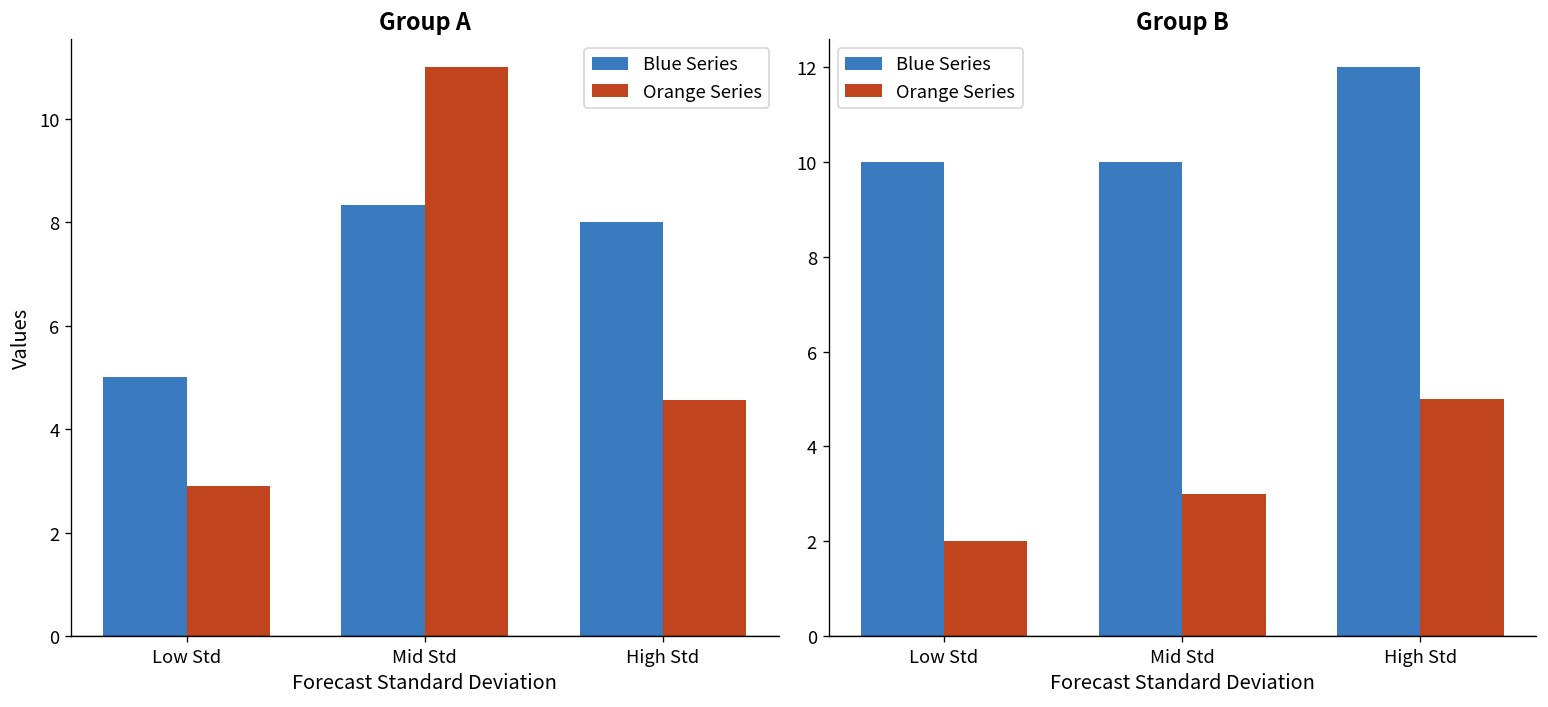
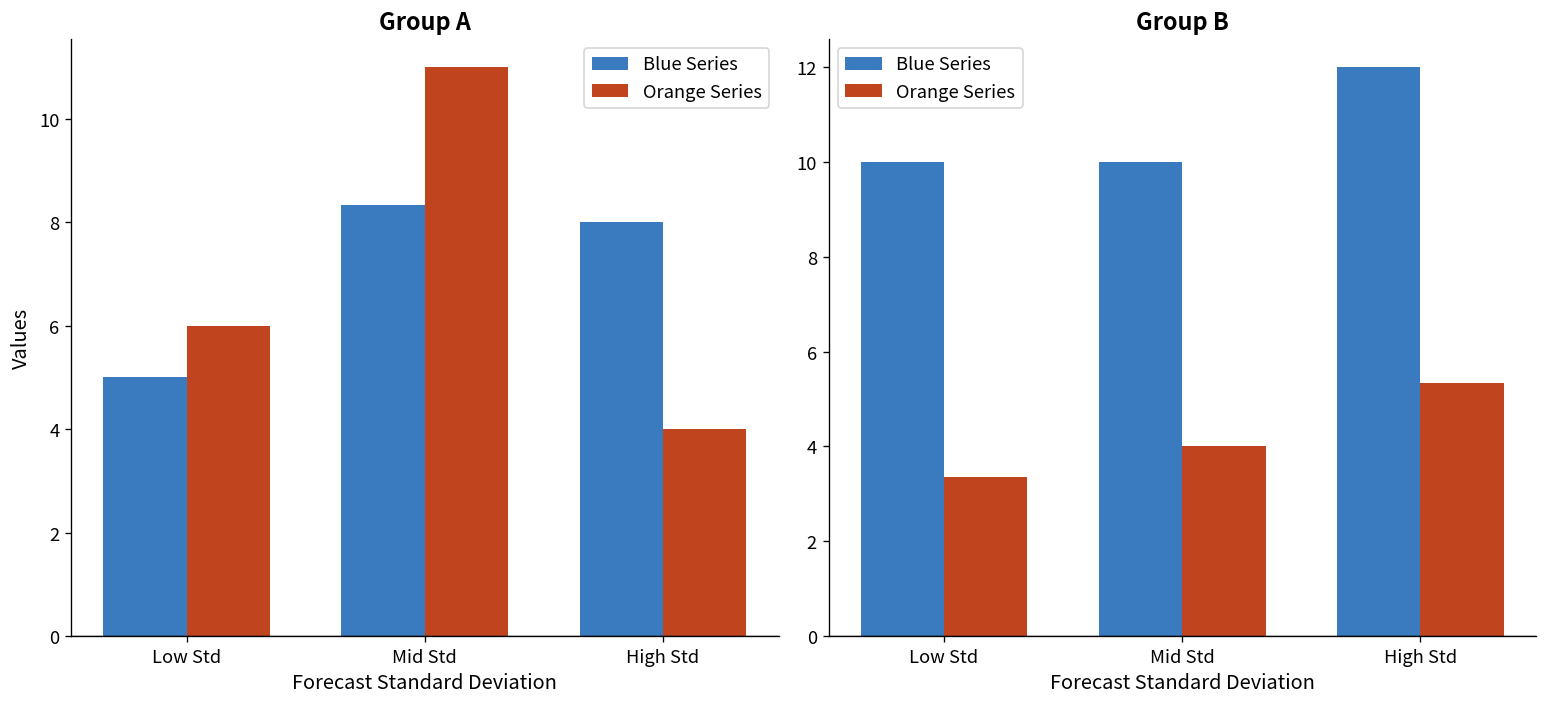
  {
    "Group A": {
      "Blue Series": {
        "Low Std": 5.0,
        "Mid Std": 8.3,
        "High Std": 8.0
      },
      "Orange Series": {
-       "Low Std": 2.9,
+       "Low Std": 6.0,
        "Mid Std": 11.0,
-       "High Std": 4.6
+       "High Std": 4.0
      }
    },
    "Group B": {
      "Blue Series": {
        "Low Std": 10.0,
        "Mid Std": 10.0,
        "High Std": 12.0
      },
      "Orange Series": {
-       "Low Std": 2.0,
-       "Mid Std": 3,
-       "High Std": 5.0
+       "Low Std": 3.4,
+       "Mid Std": 4,
+       "High Std": 5.3
      }
    }
  }
